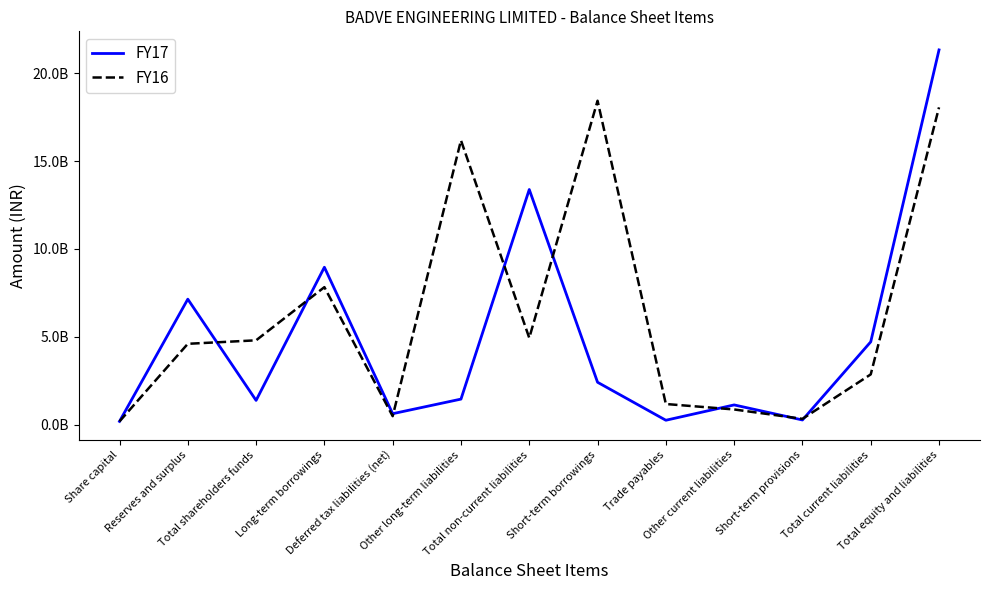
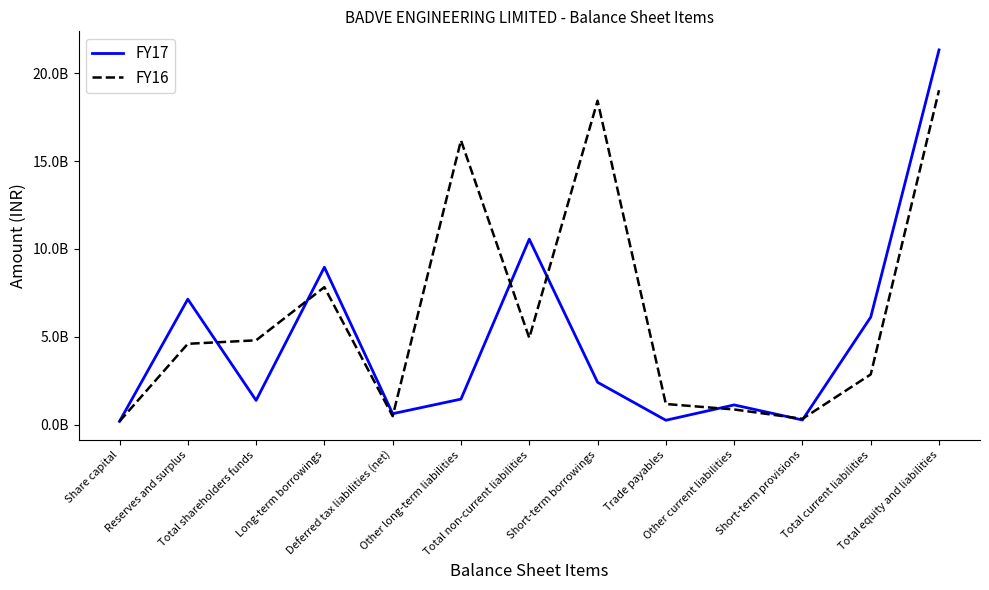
  {
    "FY17": {
      "Reserves and surplus": 7100000000,
      "Total shareholders funds": 1400000000,
      "Long-term borrowings": 9000000000,
      "Other long-term liabilities": 1500000000,
-     "Total non-current liabilities": 13400000000,
+     "Total non-current liabilities": 10600000000,
      "Short-term borrowings": 2400000000,
      "Trade payables": 300000000,
      "Other current liabilities": 1100000000,
-     "Total current liabilities": 4700000000,
+     "Total current liabilities": 6100000000,
      "Total equity and liabilities": 21300000000
    },
    "FY16": {
      "Reserves and surplus": 4600000000,
      "Total shareholders funds": 4800000000,
      "Long-term borrowings": 7800000000,
      "Other long-term liabilities": 16200000000,
      "Total non-current liabilities": 4900000000,
      "Short-term borrowings": 18400000000,
      "Trade payables": 1200000000,
      "Other current liabilities": 900000000,
      "Total current liabilities": 2900000000,
-     "Total equity and liabilities": 18100000000
+     "Total equity and liabilities": 19000000000
    }
  }
